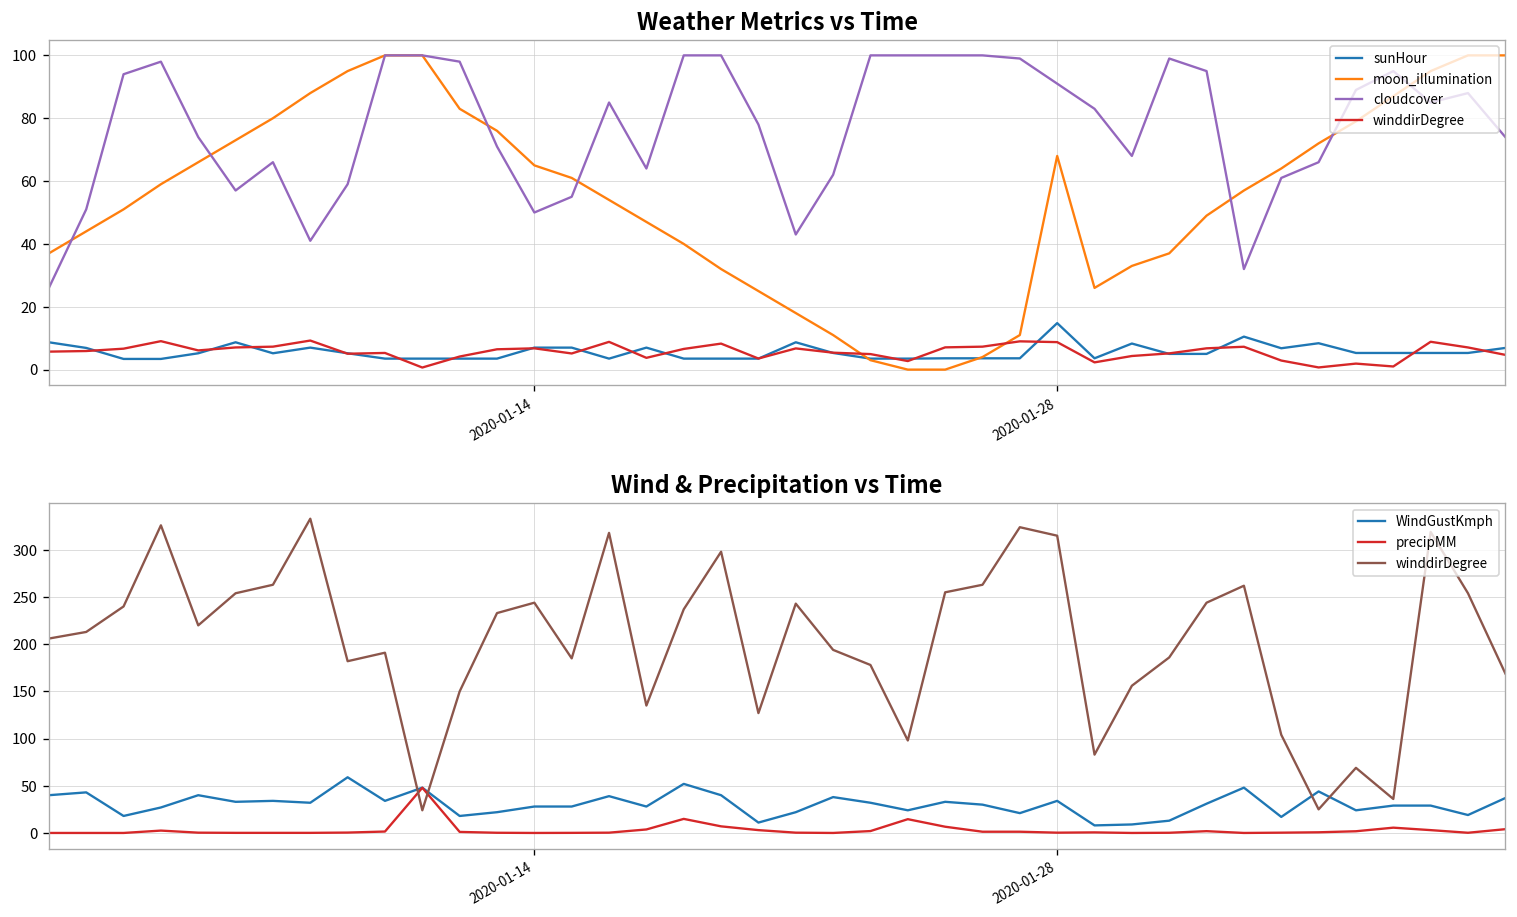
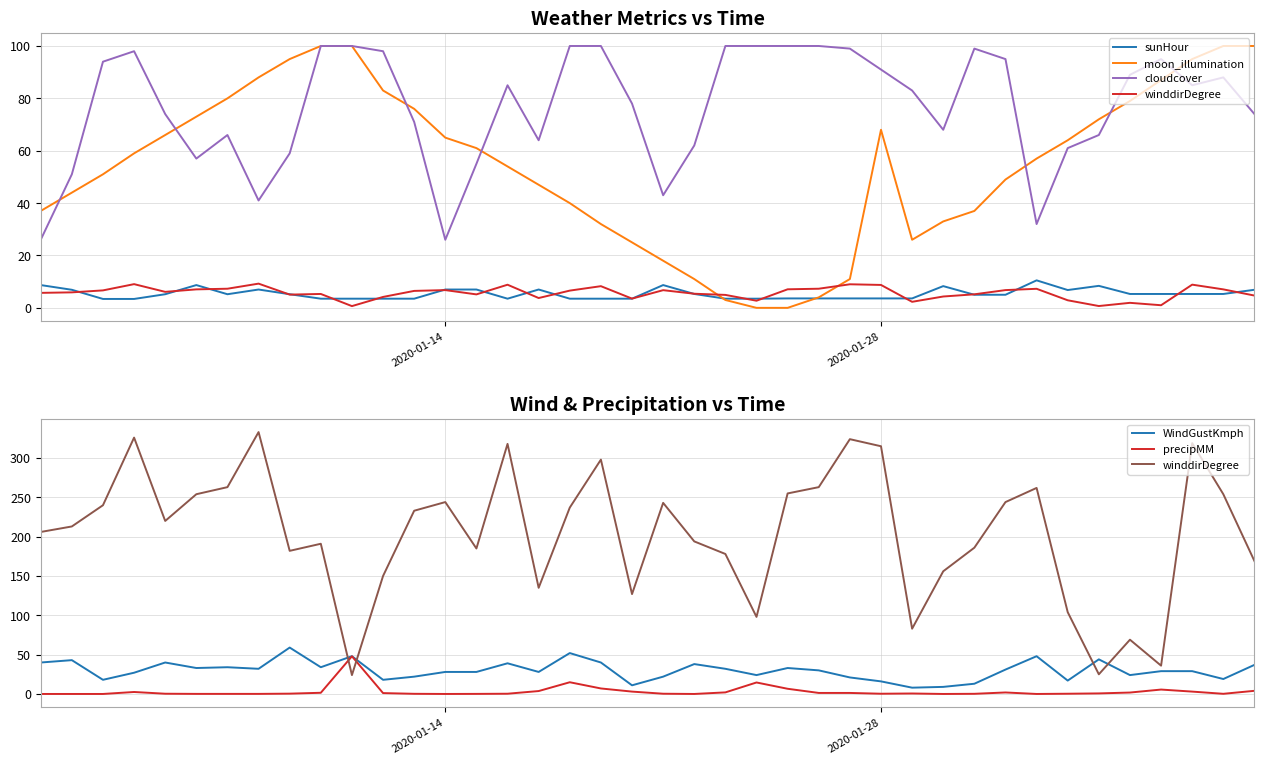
  {
    "Weather Metrics vs Time": {
      "sunHour": {
-       "2020-01-28": 15
+       "2020-01-28": 4
      },
      "moon_illumination": {
        "2020-01-14": 65,
        "2020-01-28": 68
      },
      "cloudcover": {
-       "2020-01-14": 50,
+       "2020-01-14": 26,
        "2020-01-28": 91
      }
    },
    "Wind & Precipitation vs Time": {
      "WindGustKmph": {
        "2020-01-14": 30,
-       "2020-01-28": 30
+       "2020-01-28": 20
      },
      "precipMM": {
        "2020-01-14": 0,
        "2020-01-28": 0
      },
      "winddirDegree": {
        "2020-01-14": 240,
        "2020-01-28": 320
      }
    }
  }
